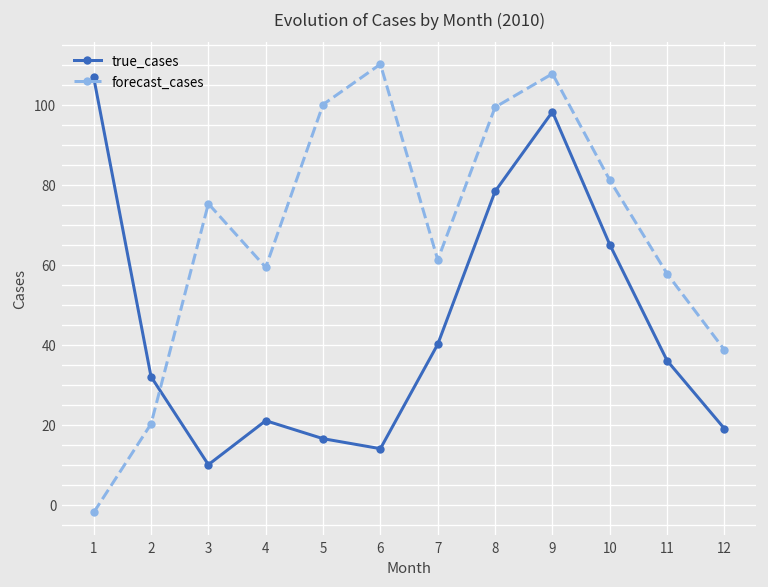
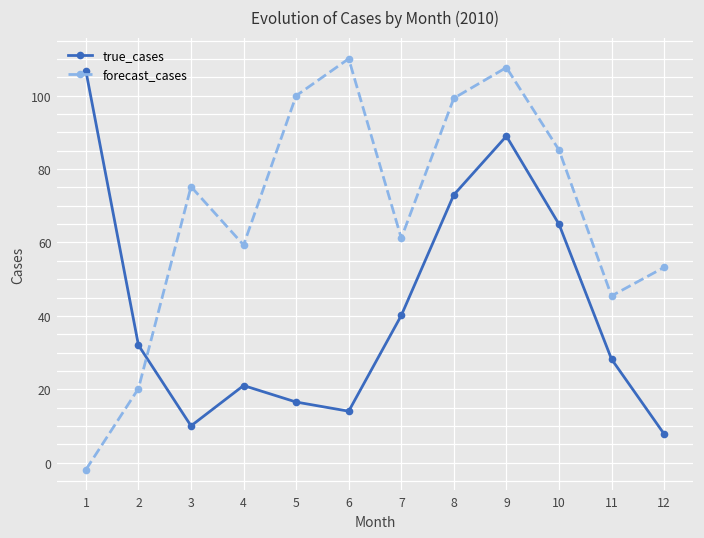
  {
    "true_cases": {
      "1": 107,
      "2": 32,
      "3": 10,
      "4": 21,
      "5": 17,
      "6": 14,
      "7": 40,
-     "8": 78,
-     "9": 98,
+     "8": 73,
+     "9": 89,
      "10": 65,
-     "11": 36,
-     "12": 19
+     "11": 28,
+     "12": 8
    },
    "forecast_cases": {
      "1": -2,
      "2": 20,
      "3": 75,
      "4": 59,
      "5": 100,
      "6": 110,
      "7": 61,
      "8": 99,
      "9": 108,
-     "10": 81,
-     "11": 58,
-     "12": 39
+     "10": 85,
+     "11": 45,
+     "12": 53
    }
  }
